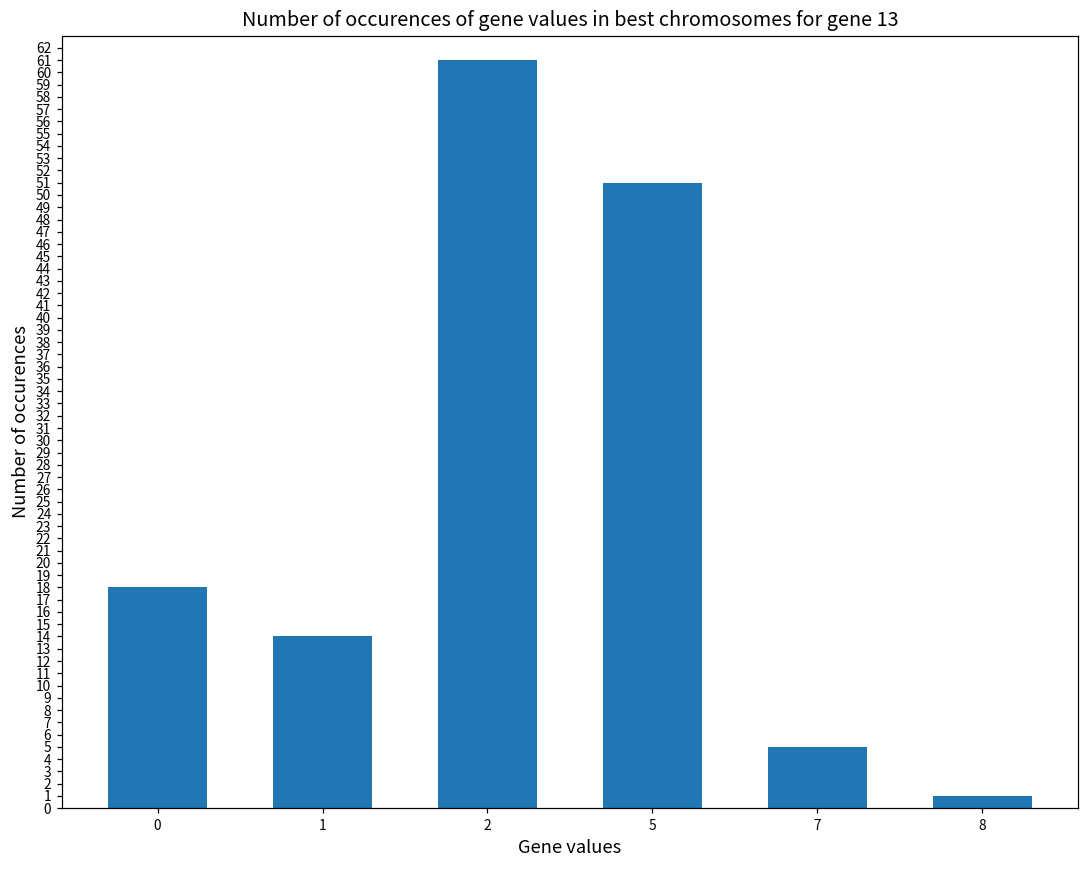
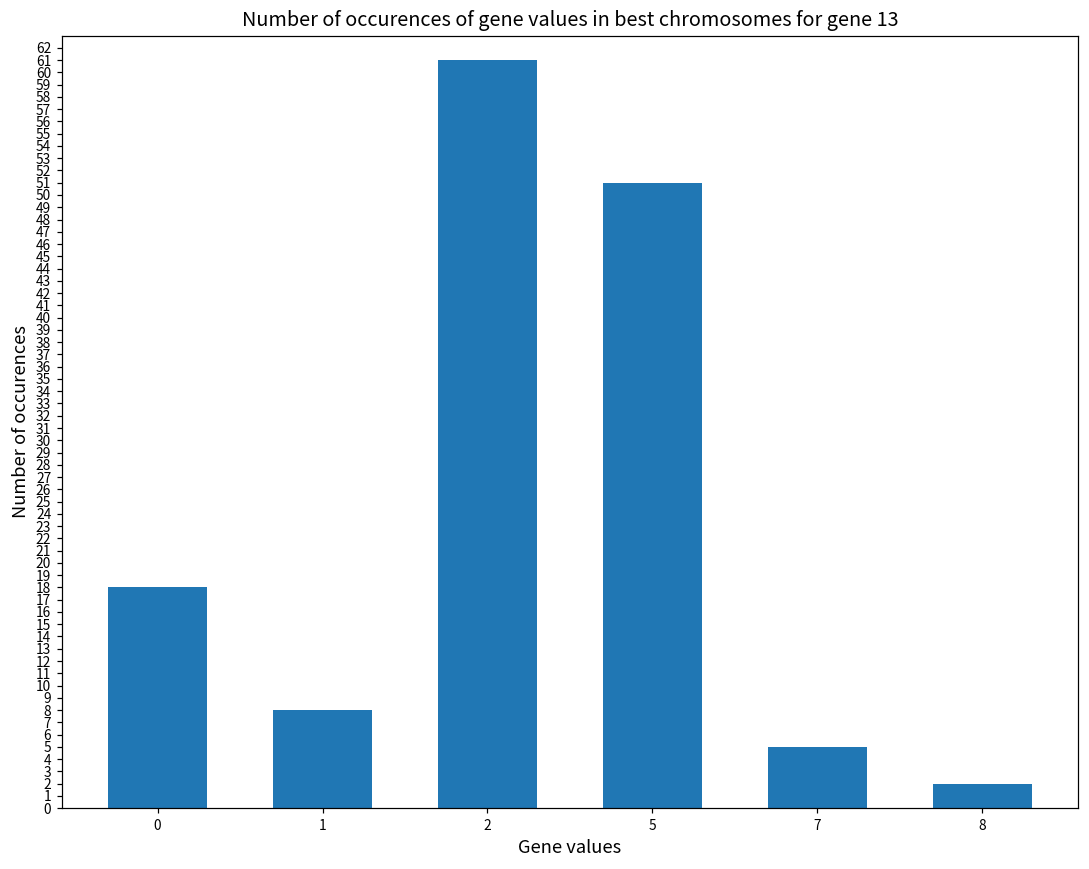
  {
    "0": 18,
-   "1": 14,
+   "1": 8,
    "2": 61,
    "5": 51,
    "7": 5,
-   "8": 1
+   "8": 2
  }
